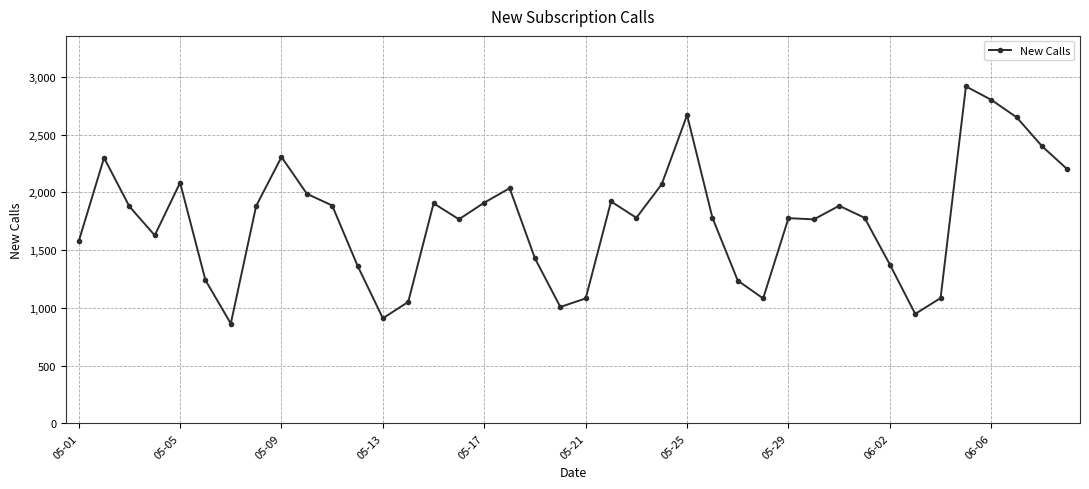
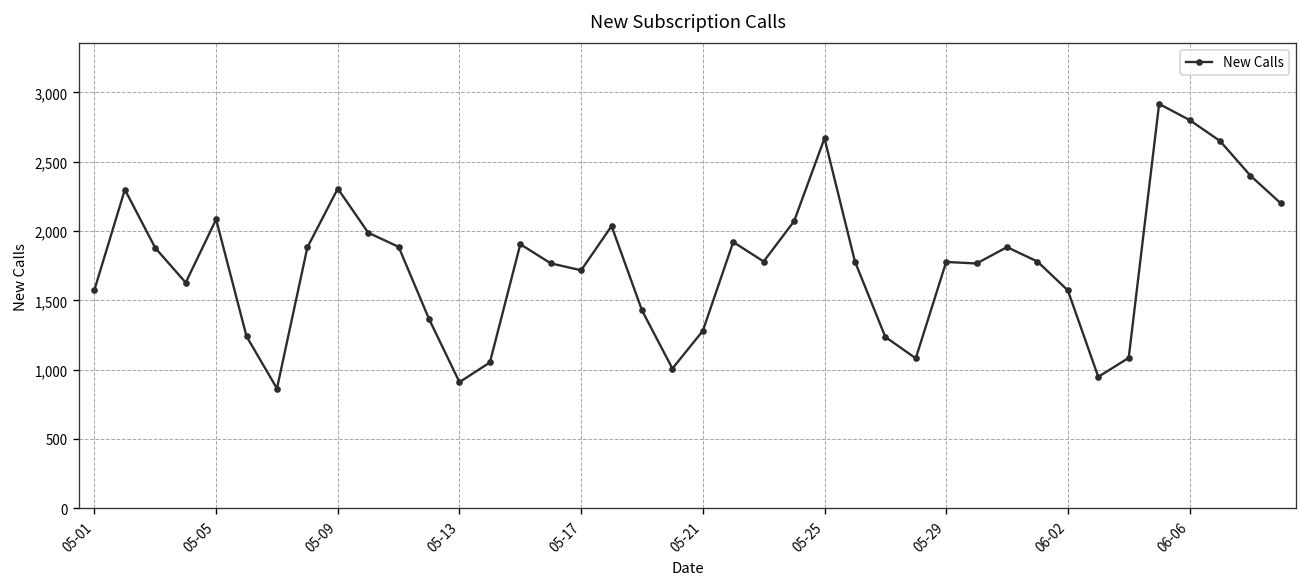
  {
    "05-01": "1,580",
    "05-05": "2,080",
    "05-09": "2,310",
    "05-13": "910",
-   "05-17": "1,910",
-   "05-21": "1,080",
+   "05-17": "1,720",
+   "05-21": "1,280",
    "05-25": "2,670",
    "05-29": "1,780",
-   "06-02": "1,380",
+   "06-02": "1,570",
    "06-06": "2,800"
  }
